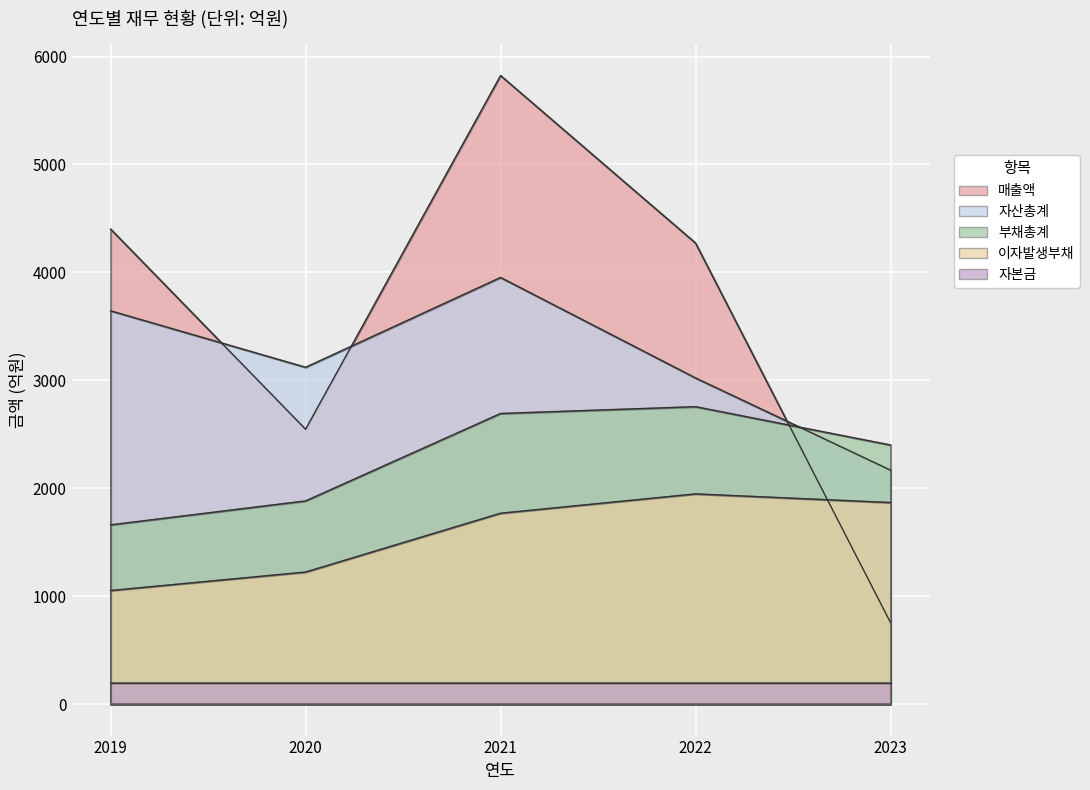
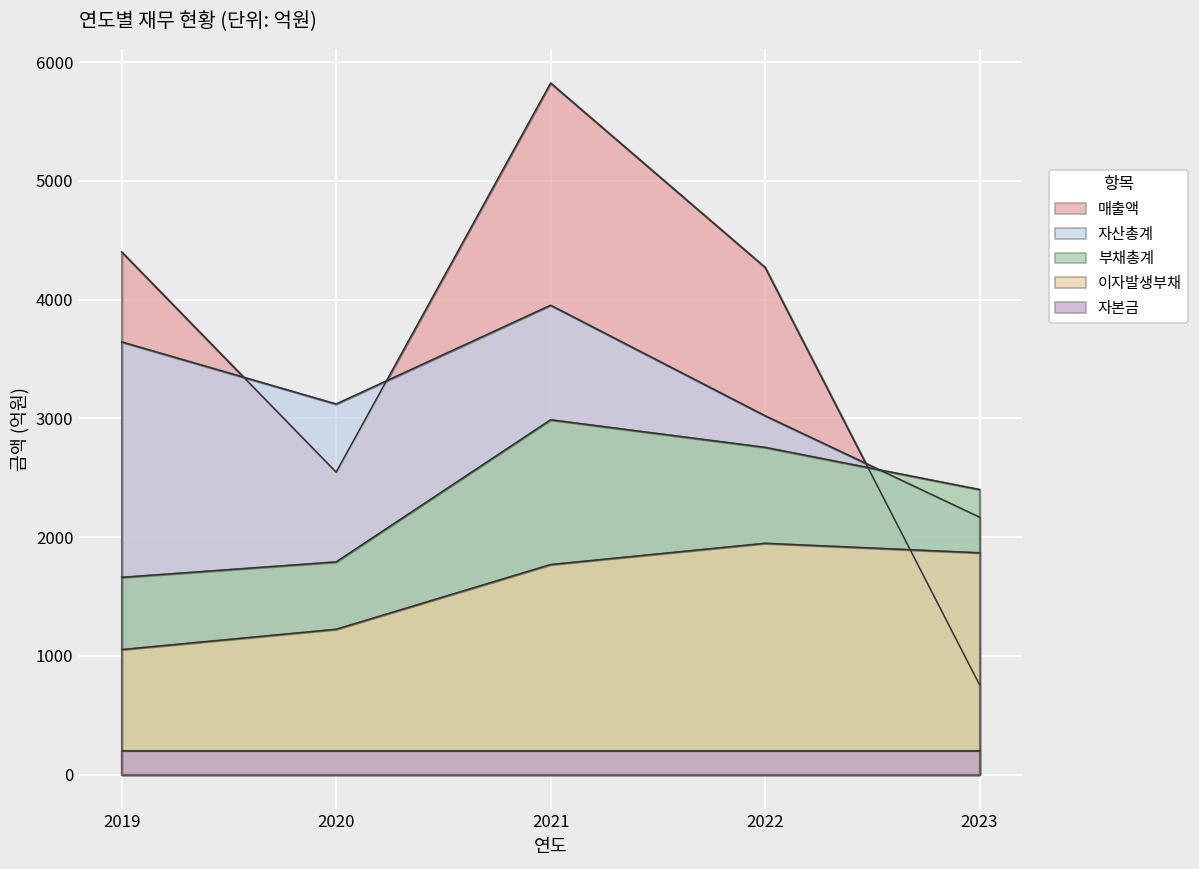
  {
    "부채총계": {
      "2019": 1660,
-     "2020": 1880,
-     "2021": 2690,
+     "2020": 1790,
+     "2021": 2990,
      "2022": 2760,
      "2023": 2400
    }
  }
